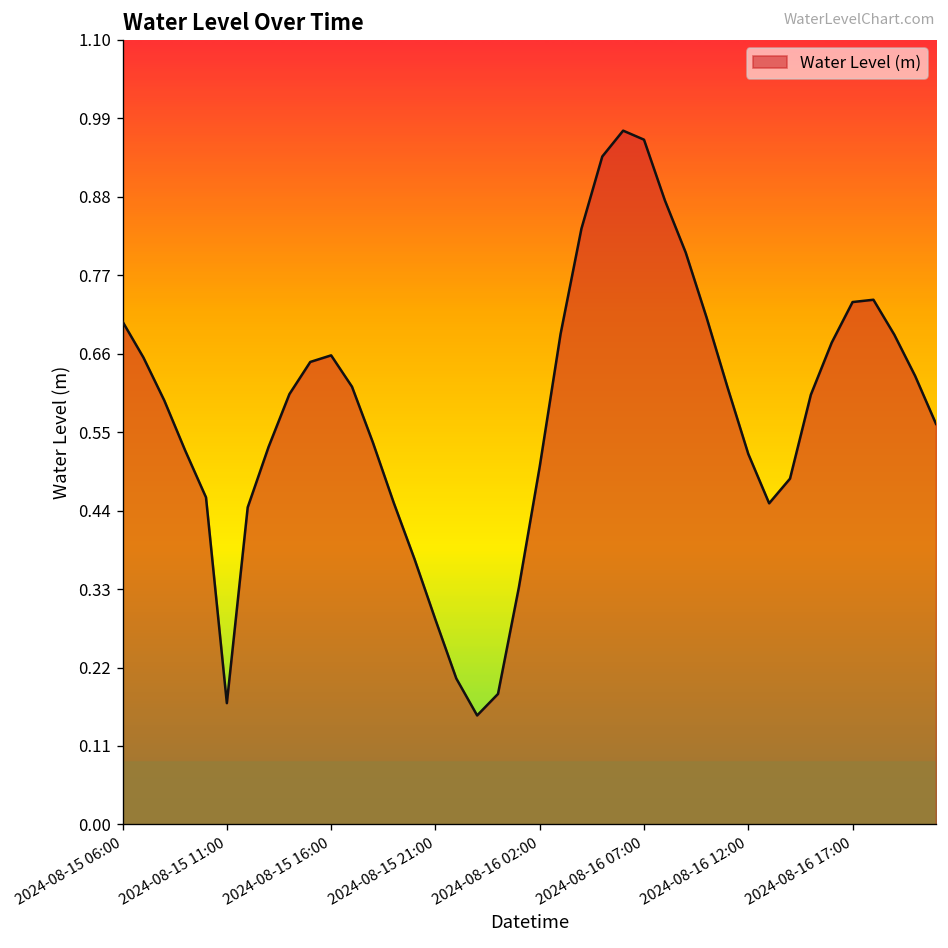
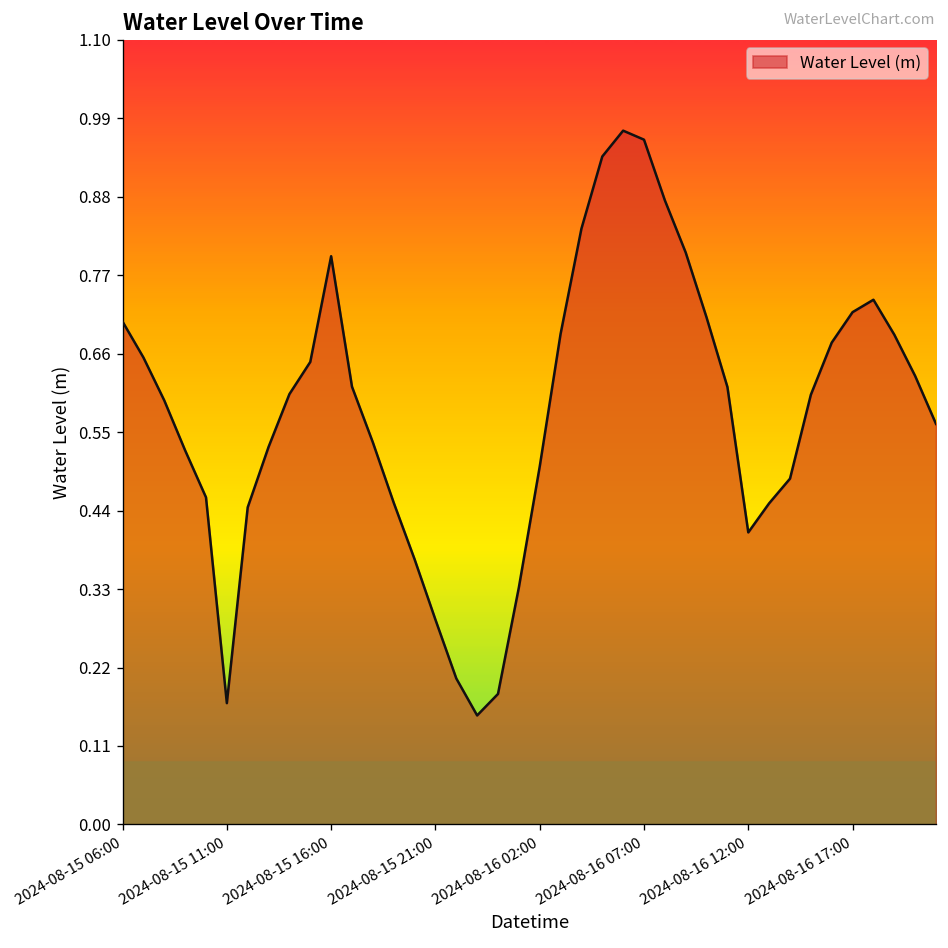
  {
    "2024-08-15 06:00": 0.71,
    "2024-08-15 11:00": 0.17,
-   "2024-08-15 16:00": 0.66,
+   "2024-08-15 16:00": 0.80,
    "2024-08-15 21:00": 0.29,
    "2024-08-16 02:00": 0.50,
    "2024-08-16 07:00": 0.96,
-   "2024-08-16 12:00": 0.52,
-   "2024-08-16 17:00": 0.73
+   "2024-08-16 12:00": 0.41,
+   "2024-08-16 17:00": 0.72
  }
